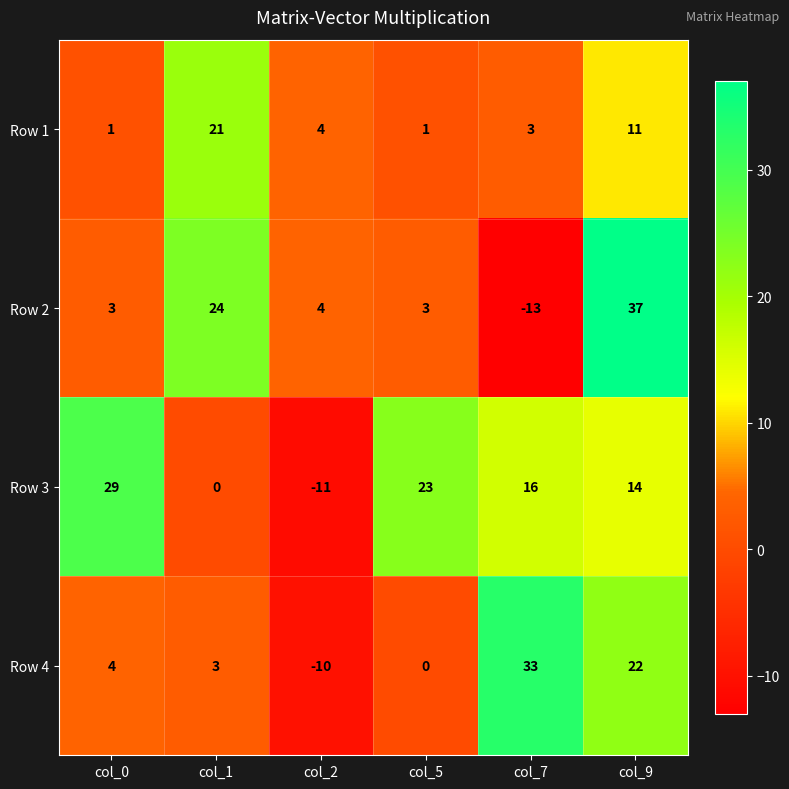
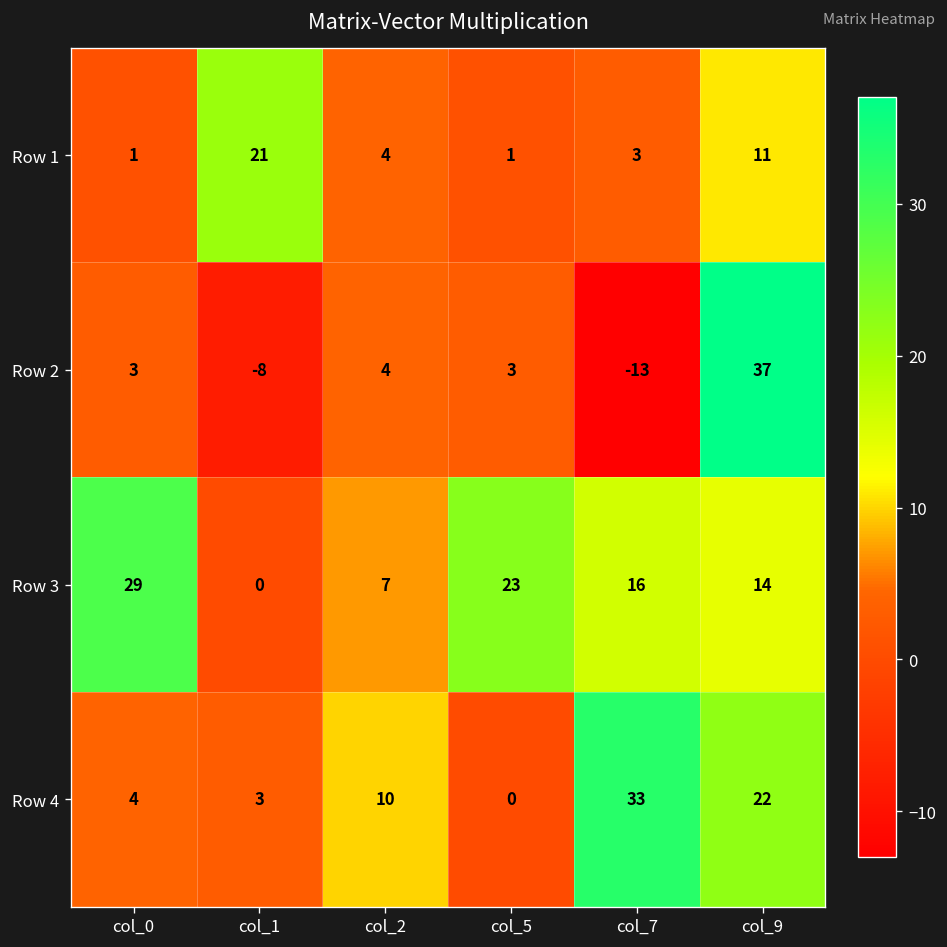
  {
    "Row 1": {
      "col_0": 1,
      "col_1": 21,
      "col_2": 4,
      "col_5": 1,
      "col_7": 3,
      "col_9": 11
    },
    "Row 2": {
      "col_0": 3,
-     "col_1": 24,
+     "col_1": -8,
      "col_2": 4,
      "col_5": 3,
      "col_7": -13,
      "col_9": 37
    },
    "Row 3": {
      "col_0": 29,
      "col_1": 0,
-     "col_2": -11,
+     "col_2": 7,
      "col_5": 23,
      "col_7": 16,
      "col_9": 14
    },
    "Row 4": {
      "col_0": 4,
      "col_1": 3,
-     "col_2": -10,
+     "col_2": 10,
      "col_5": 0,
      "col_7": 33,
      "col_9": 22
    }
  }
